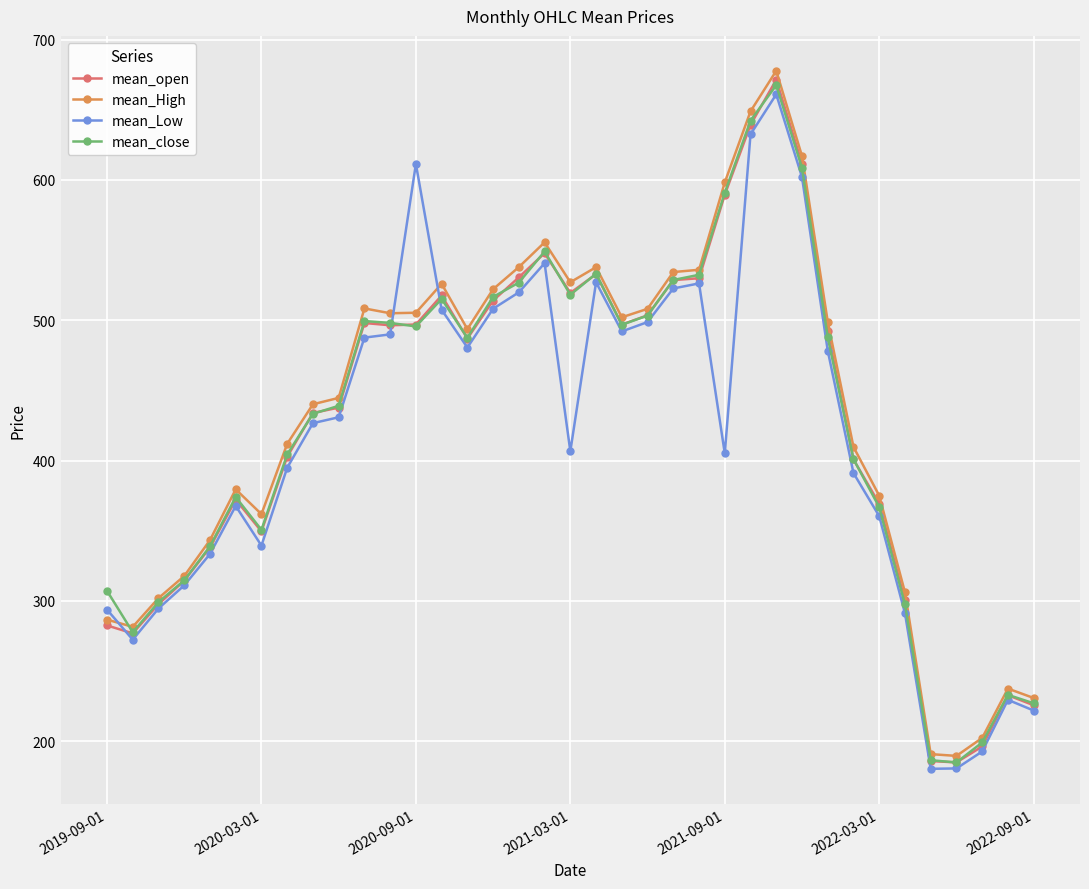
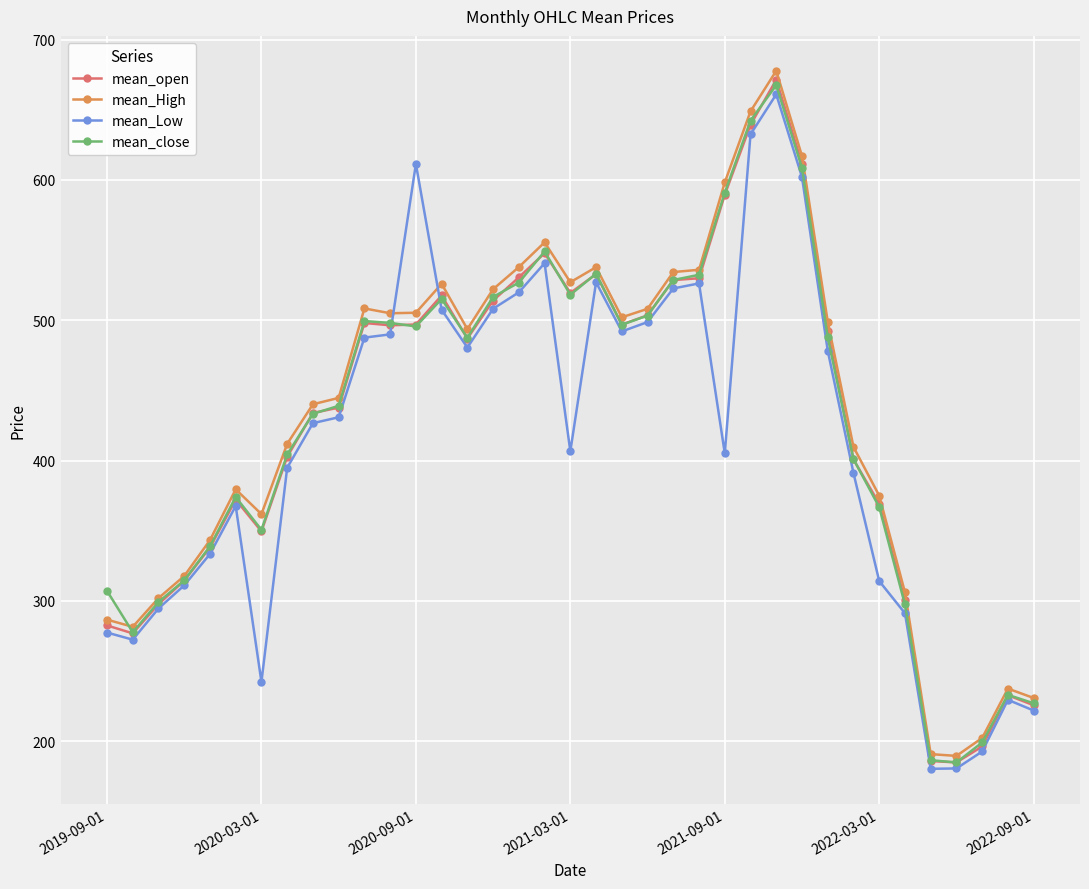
  {
    "mean_Low": {
-     "2019-09-01": 294,
-     "2020-03-01": 339,
+     "2019-09-01": 277,
+     "2020-03-01": 242,
      "2020-09-01": 611,
      "2021-03-01": 407,
      "2021-09-01": 405,
-     "2022-03-01": 360,
+     "2022-03-01": 314,
      "2022-09-01": 222
    },
    "mean_close": {
      "2019-09-01": 307,
      "2022-03-01": 367
    }
  }
